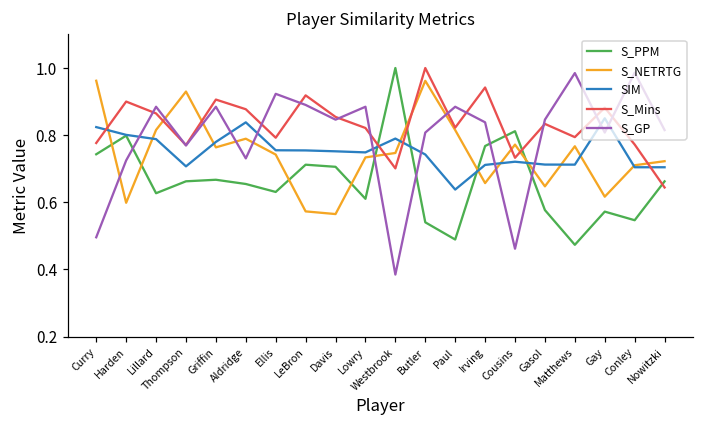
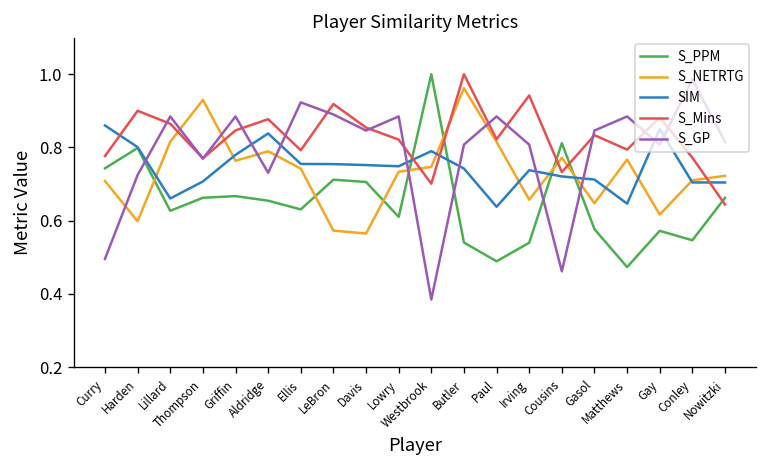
  {
    "S_PPM": {
      "Curry": 0.74,
      "Lillard": 0.63,
      "Thompson": 0.66,
      "Griffin": 0.67,
      "Aldridge": 0.65,
      "Ellis": 0.63,
      "LeBron": 0.71,
      "Davis": 0.71,
      "Lowry": 0.61,
      "Westbrook": 1.00,
      "Butler": 0.54,
      "Paul": 0.49,
-     "Irving": 0.77,
+     "Irving": 0.54,
      "Cousins": 0.81,
      "Gasol": 0.58,
      "Matthews": 0.47,
      "Gay": 0.57,
      "Conley": 0.55,
      "Nowitzki": 0.66
    },
    "S_NETRTG": {
-     "Curry": 0.96,
+     "Curry": 0.71,
      "Harden": 0.60,
      "Lillard": 0.82,
      "Thompson": 0.93,
      "Griffin": 0.76,
      "Aldridge": 0.79,
      "Ellis": 0.74,
      "LeBron": 0.57,
      "Davis": 0.56,
      "Lowry": 0.73,
      "Westbrook": 0.75,
      "Butler": 0.96,
      "Irving": 0.66,
      "Cousins": 0.77,
      "Gasol": 0.65,
      "Matthews": 0.77,
      "Gay": 0.62,
      "Nowitzki": 0.72
    },
    "SIM": {
-     "Curry": 0.82,
-     "Lillard": 0.79,
+     "Curry": 0.86,
+     "Lillard": 0.66,
      "Thompson": 0.71,
      "Griffin": 0.78,
      "Aldridge": 0.84,
      "Ellis": 0.75,
      "LeBron": 0.75,
      "Davis": 0.75,
      "Lowry": 0.75,
      "Westbrook": 0.79,
      "Butler": 0.74,
      "Paul": 0.64,
-     "Irving": 0.71,
+     "Irving": 0.74,
      "Cousins": 0.72,
      "Gasol": 0.71,
-     "Matthews": 0.71,
+     "Matthews": 0.65,
      "Nowitzki": 0.70
    },
    "S_Mins": {
      "Curry": 0.78,
      "Harden": 0.90,
      "Lillard": 0.86,
-     "Griffin": 0.91,
+     "Griffin": 0.85,
      "Aldridge": 0.88,
      "Ellis": 0.79,
      "LeBron": 0.92,
      "Lowry": 0.82,
      "Westbrook": 0.70,
      "Butler": 1.00,
      "Irving": 0.94,
      "Cousins": 0.73,
      "Gasol": 0.83,
      "Matthews": 0.79,
      "Conley": 0.77,
      "Nowitzki": 0.64
    },
    "S_GP": {
      "Curry": 0.50,
      "Harden": 0.72,
      "Lillard": 0.88,
      "Griffin": 0.88,
      "Aldridge": 0.73,
      "Ellis": 0.92,
      "LeBron": 0.89,
      "Lowry": 0.88,
      "Westbrook": 0.38,
      "Butler": 0.81,
      "Paul": 0.88,
-     "Irving": 0.84,
+     "Irving": 0.81,
      "Cousins": 0.46,
      "Gasol": 0.85,
-     "Matthews": 0.98,
+     "Matthews": 0.88,
      "Gay": 0.81,
      "Nowitzki": 0.82
    }
  }
